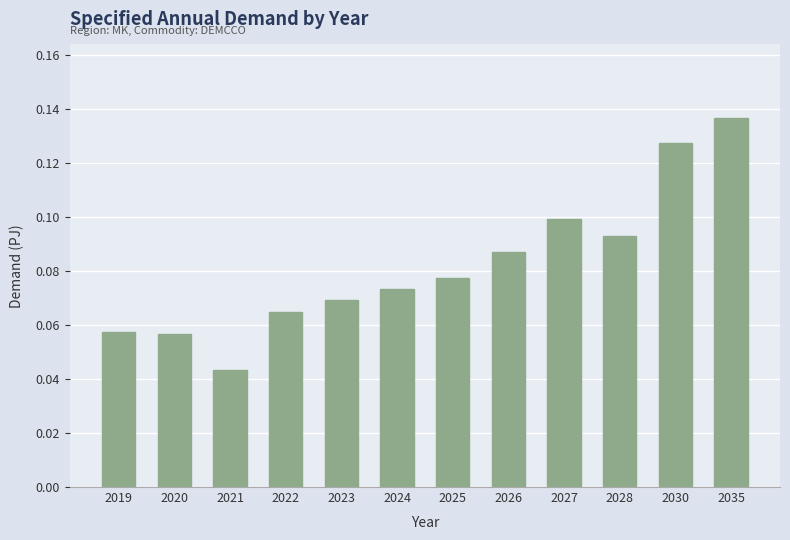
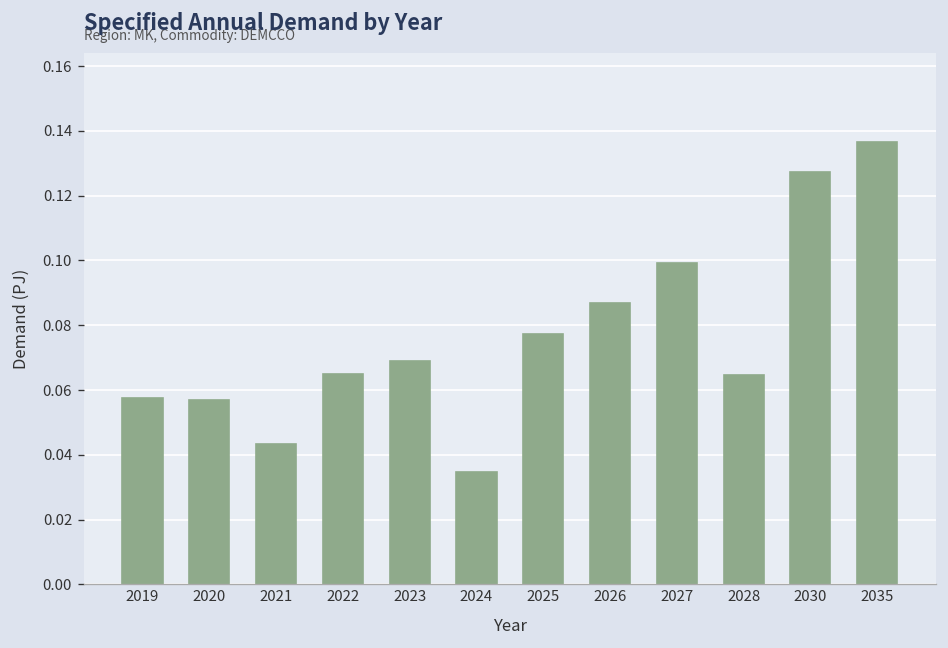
  {
    "2019": 0.057,
    "2020": 0.057,
    "2021": 0.043,
    "2022": 0.065,
    "2023": 0.069,
-   "2024": 0.073,
+   "2024": 0.035,
    "2025": 0.077,
    "2026": 0.087,
    "2027": 0.099,
-   "2028": 0.093,
+   "2028": 0.065,
    "2030": 0.127,
    "2035": 0.137
  }
